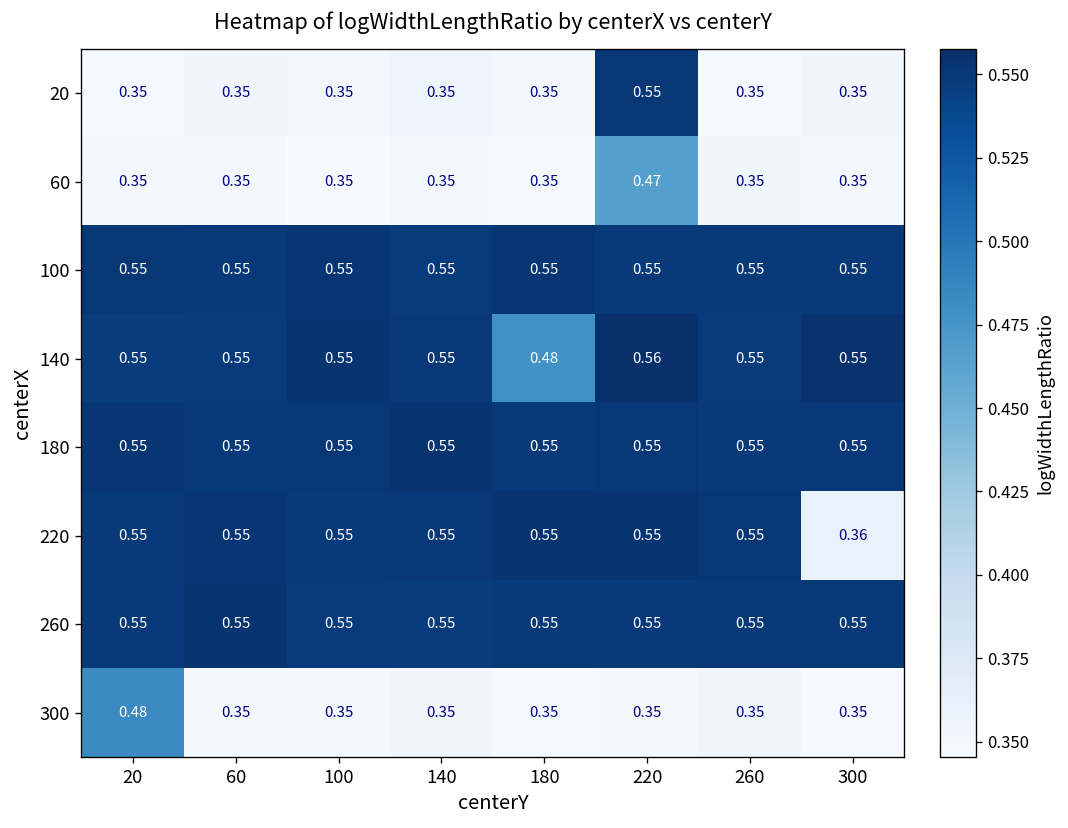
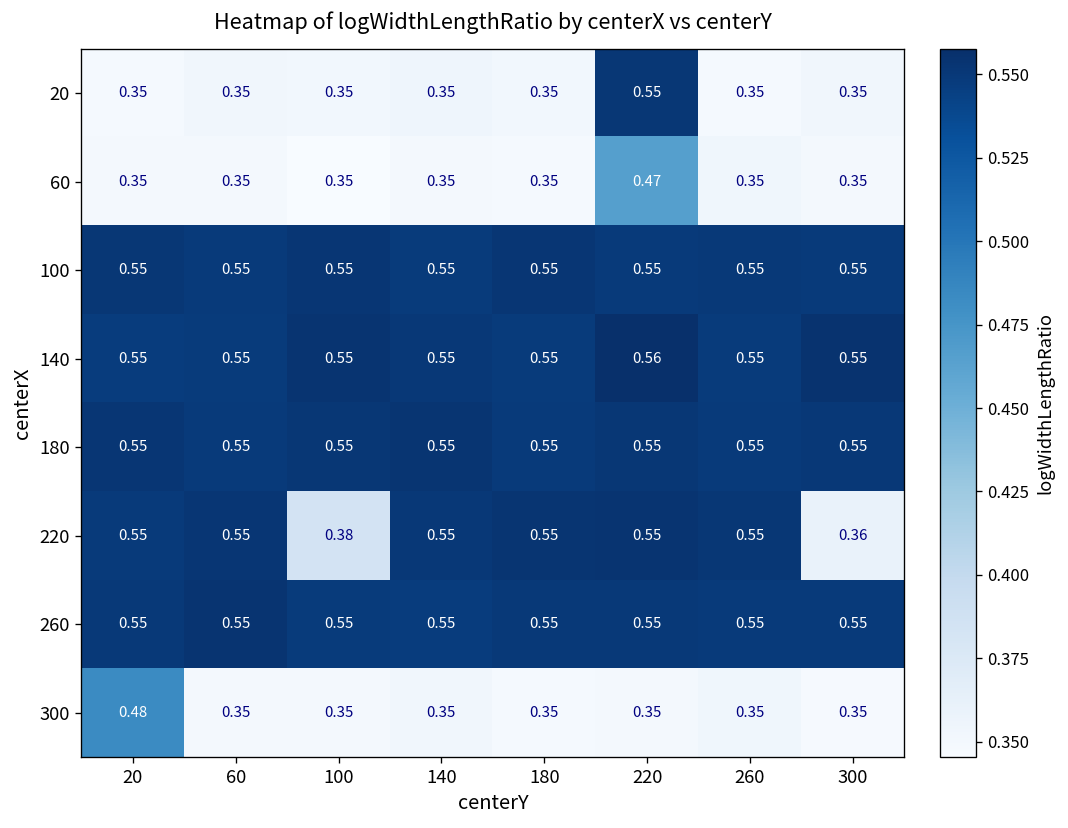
  {
    "20": {
      "20": 0.35,
      "60": 0.35,
      "100": 0.35,
      "140": 0.35,
      "180": 0.35,
      "220": 0.55,
      "260": 0.35,
      "300": 0.35
    },
    "60": {
      "20": 0.35,
      "60": 0.35,
      "100": 0.35,
      "140": 0.35,
      "180": 0.35,
      "220": 0.47,
      "260": 0.35,
      "300": 0.35
    },
    "100": {
      "20": 0.55,
      "60": 0.55,
      "100": 0.55,
      "140": 0.55,
      "180": 0.55,
      "220": 0.55,
      "260": 0.55,
      "300": 0.55
    },
    "140": {
      "20": 0.55,
      "60": 0.55,
      "100": 0.55,
      "140": 0.55,
-     "180": 0.48,
+     "180": 0.55,
      "220": 0.56,
      "260": 0.55,
      "300": 0.55
    },
    "180": {
      "20": 0.55,
      "60": 0.55,
      "100": 0.55,
      "140": 0.55,
      "180": 0.55,
      "220": 0.55,
      "260": 0.55,
      "300": 0.55
    },
    "220": {
      "20": 0.55,
      "60": 0.55,
-     "100": 0.55,
+     "100": 0.38,
      "140": 0.55,
      "180": 0.55,
      "220": 0.55,
      "260": 0.55,
      "300": 0.36
    },
    "260": {
      "20": 0.55,
      "60": 0.55,
      "100": 0.55,
      "140": 0.55,
      "180": 0.55,
      "220": 0.55,
      "260": 0.55,
      "300": 0.55
    },
    "300": {
      "20": 0.48,
      "60": 0.35,
      "100": 0.35,
      "140": 0.35,
      "180": 0.35,
      "220": 0.35,
      "260": 0.35,
      "300": 0.35
    }
  }
